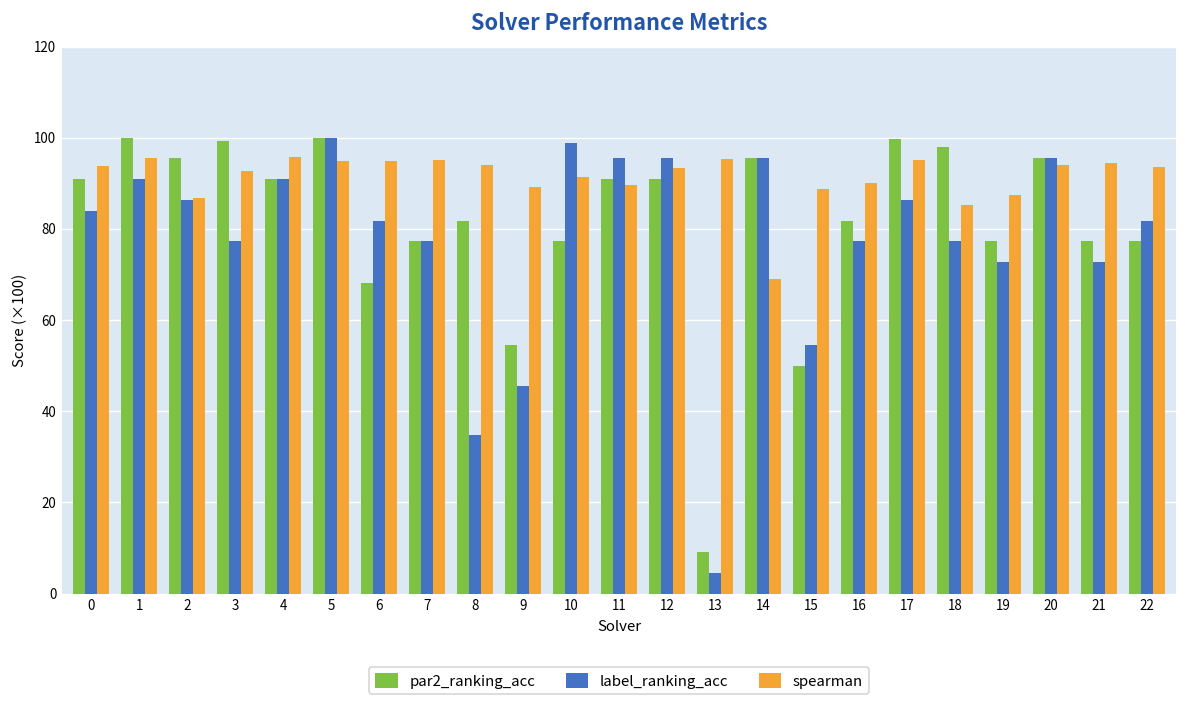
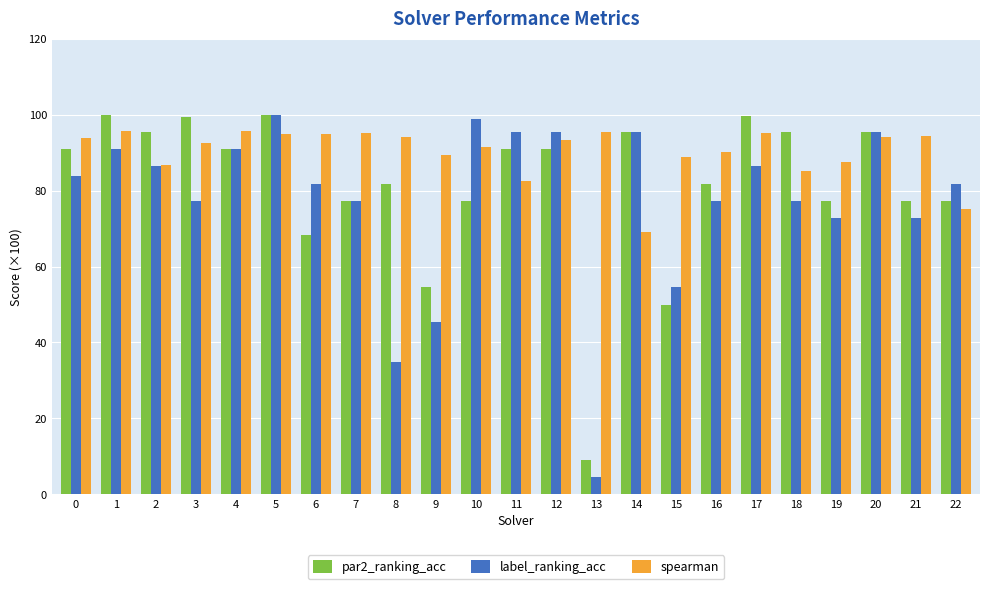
  {
    "par2_ranking_acc": {
      "0": 91,
      "1": 100,
      "2": 95,
      "3": 99,
      "4": 91,
      "5": 100,
      "6": 68,
      "7": 77,
      "8": 82,
      "9": 55,
      "10": 77,
      "11": 91,
      "12": 91,
      "13": 9,
      "14": 95,
      "15": 50,
      "16": 82,
      "17": 100,
-     "18": 98,
+     "18": 95,
      "19": 77,
      "20": 95,
      "21": 77,
      "22": 77
    },
    "label_ranking_acc": {
      "0": 84,
      "1": 91,
      "2": 86,
      "3": 77,
      "4": 91,
      "5": 100,
      "6": 82,
      "7": 77,
      "8": 35,
      "9": 45,
      "10": 99,
      "11": 95,
      "12": 95,
      "13": 5,
      "14": 95,
      "15": 55,
      "16": 77,
      "17": 86,
      "18": 77,
      "19": 73,
      "20": 95,
      "21": 73,
      "22": 82
    },
    "spearman": {
      "0": 94,
      "1": 96,
      "2": 87,
      "3": 93,
      "4": 96,
      "5": 95,
      "6": 95,
      "7": 95,
      "8": 94,
      "9": 89,
      "10": 91,
-     "11": 90,
+     "11": 82,
      "12": 93,
      "13": 95,
      "14": 69,
      "15": 89,
      "16": 90,
      "17": 95,
      "18": 85,
      "19": 88,
      "20": 94,
      "21": 94,
-     "22": 94
+     "22": 75
    }
  }
